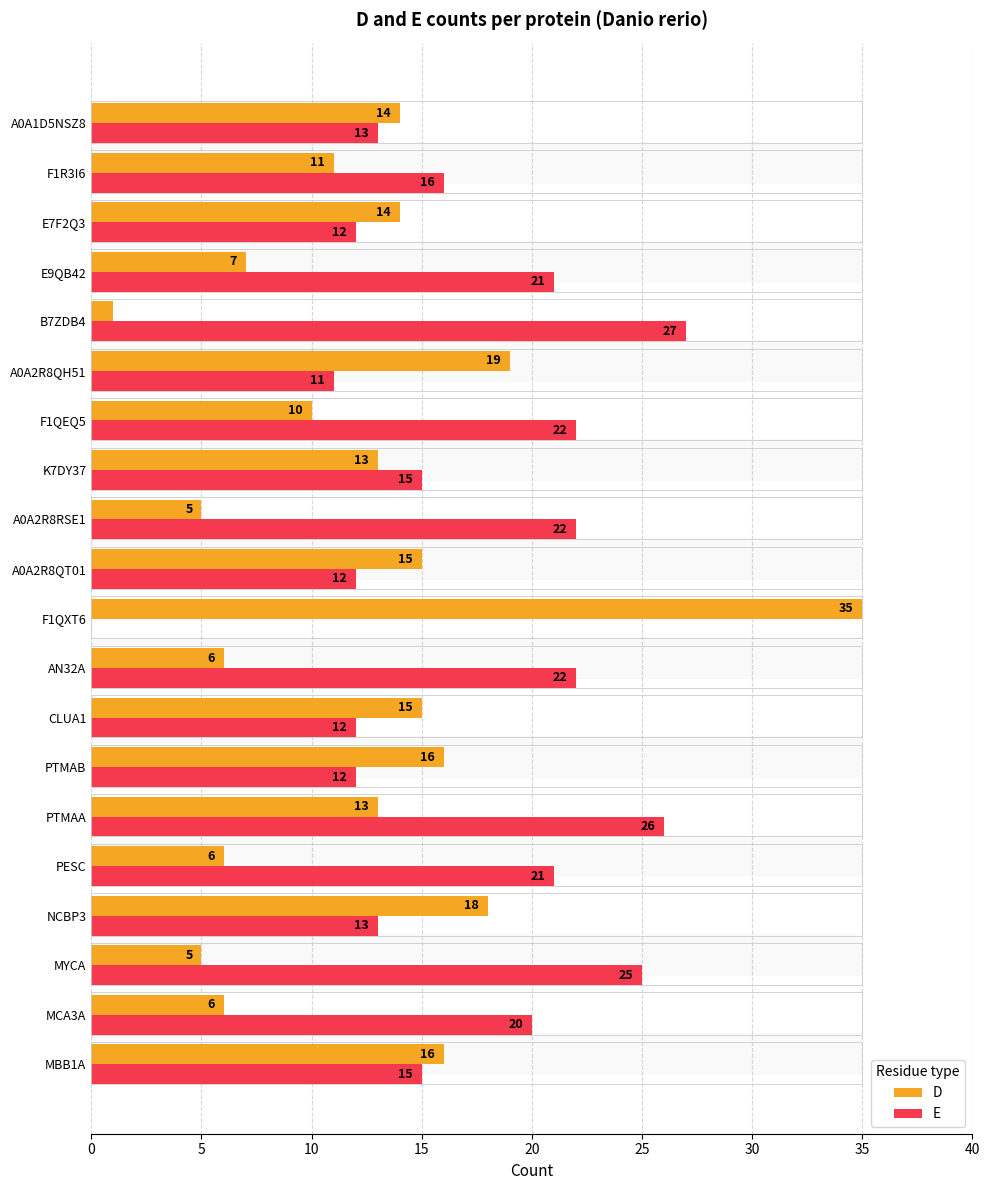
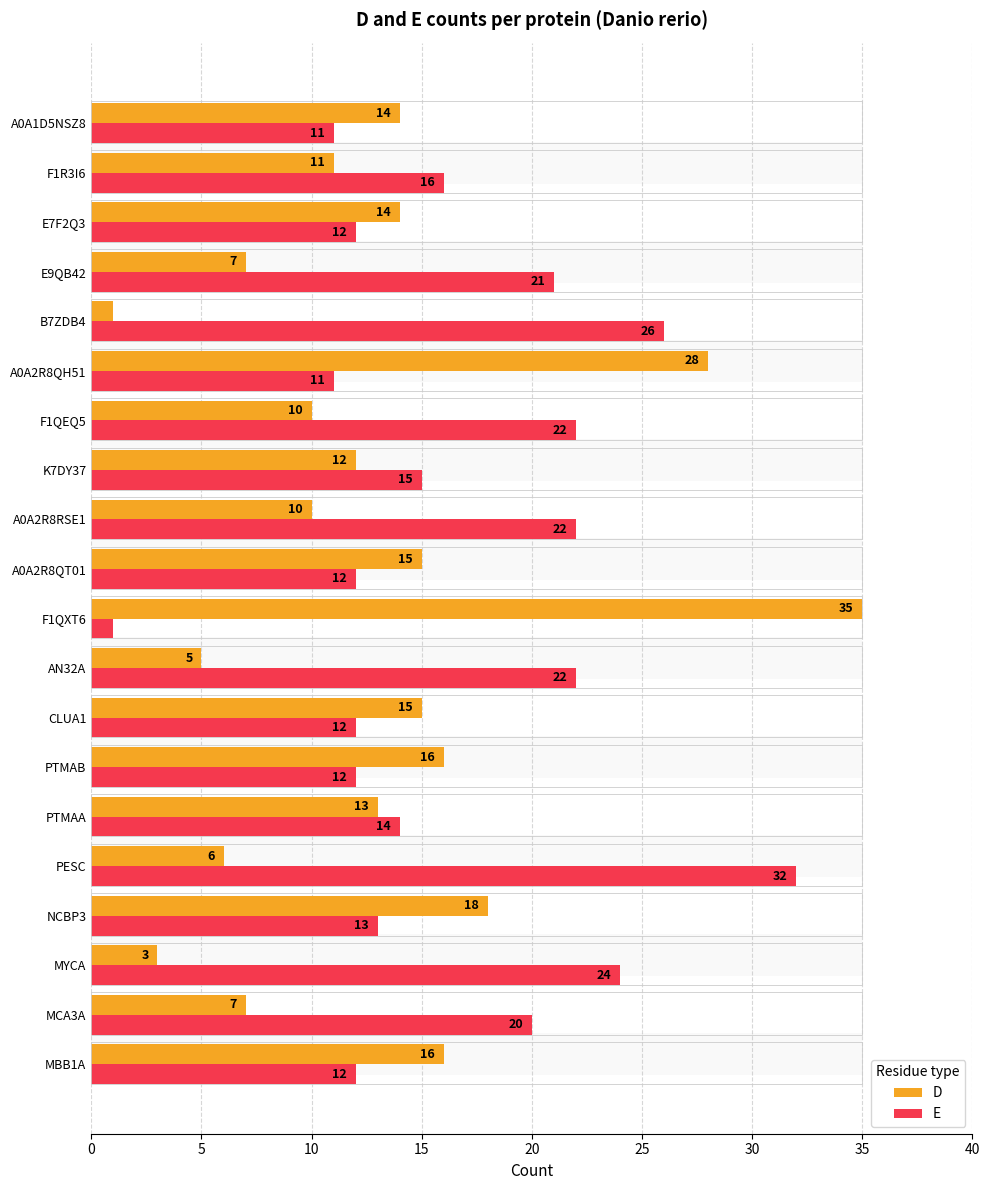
  {
    "D": {
-     "A0A2R8QH51": 19,
-     "K7DY37": 13,
-     "A0A2R8RSE1": 5,
+     "A0A2R8QH51": 28,
+     "K7DY37": 12,
+     "A0A2R8RSE1": 10,
      "F1QXT6": 35,
-     "AN32A": 6,
-     "MYCA": 5,
-     "MCA3A": 6
+     "AN32A": 5,
+     "MYCA": 3,
+     "MCA3A": 7
    },
    "E": {
-     "A0A1D5NSZ8": 13,
+     "A0A1D5NSZ8": 11,
      "F1R3I6": 16,
      "E7F2Q3": 12,
      "E9QB42": 21,
-     "B7ZDB4": 27,
+     "B7ZDB4": 26,
      "A0A2R8QH51": 11,
      "F1QEQ5": 22,
      "K7DY37": 15,
      "A0A2R8RSE1": 22,
      "A0A2R8QT01": 12,
-     "F1QXT6": 0,
+     "F1QXT6": 1,
      "AN32A": 22,
      "CLUA1": 12,
      "PTMAB": 12,
-     "PTMAA": 26,
-     "PESC": 21,
+     "PTMAA": 14,
+     "PESC": 32,
      "NCBP3": 13,
-     "MYCA": 25,
+     "MYCA": 24,
      "MCA3A": 20,
-     "MBB1A": 15
+     "MBB1A": 12
    }
  }
